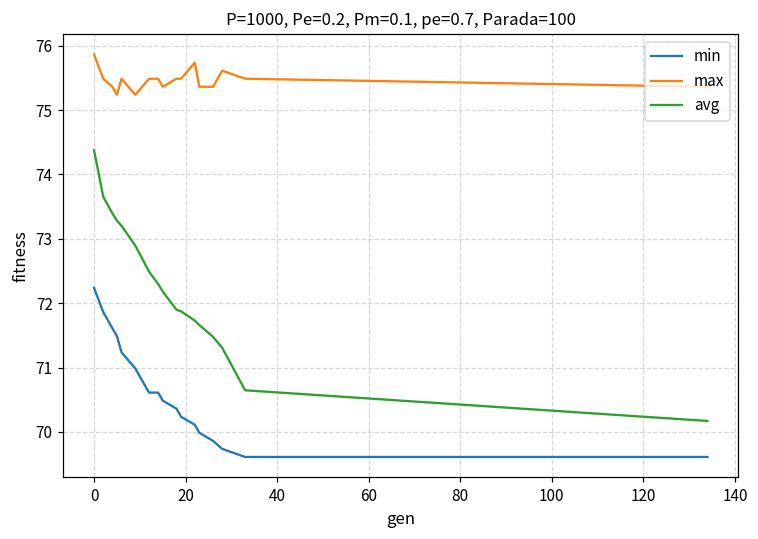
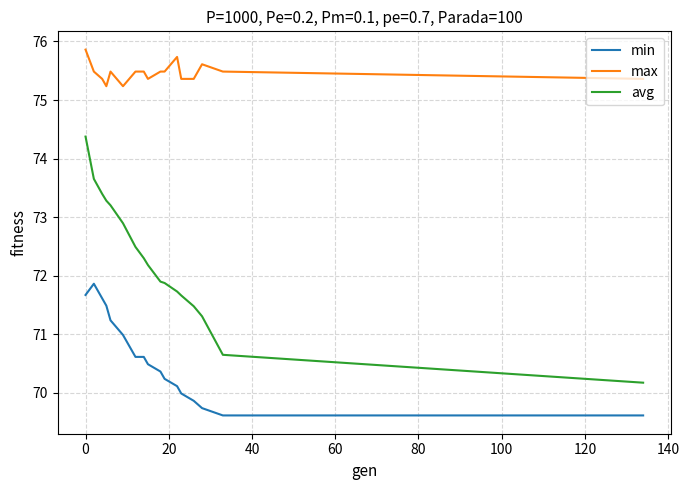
  {
    "min": {
-     "0": 72.2
+     "0": 71.7
    },
    "max": {
      "0": 75.9
    },
    "avg": {
      "0": 74.4
    }
  }
